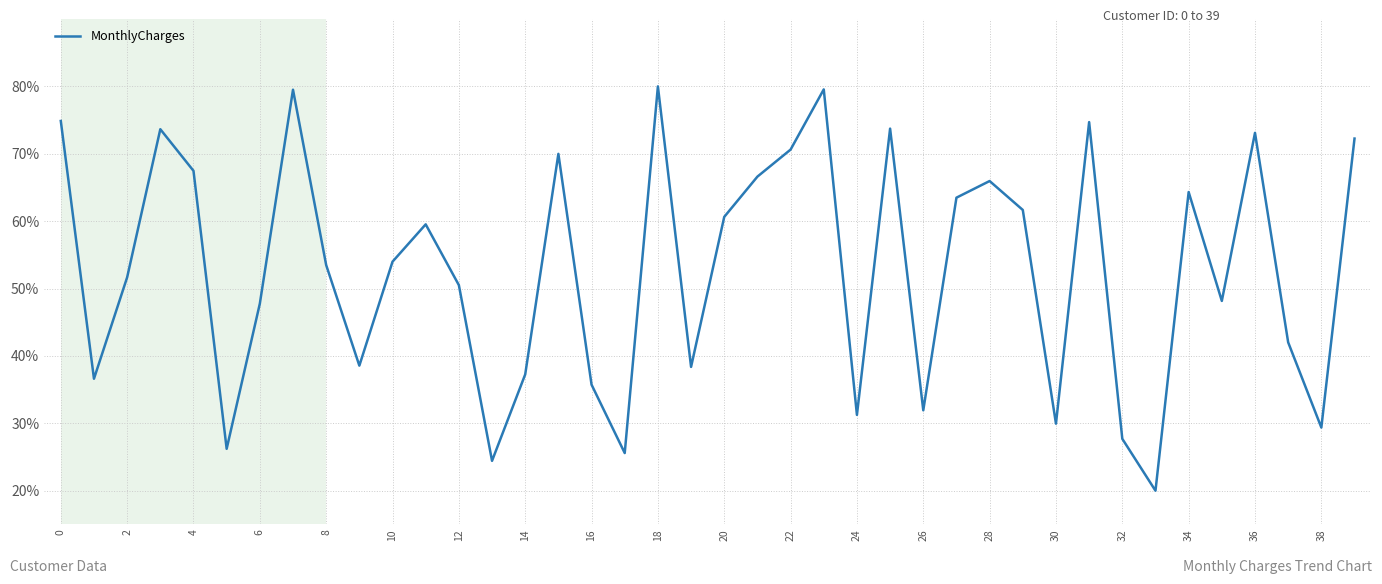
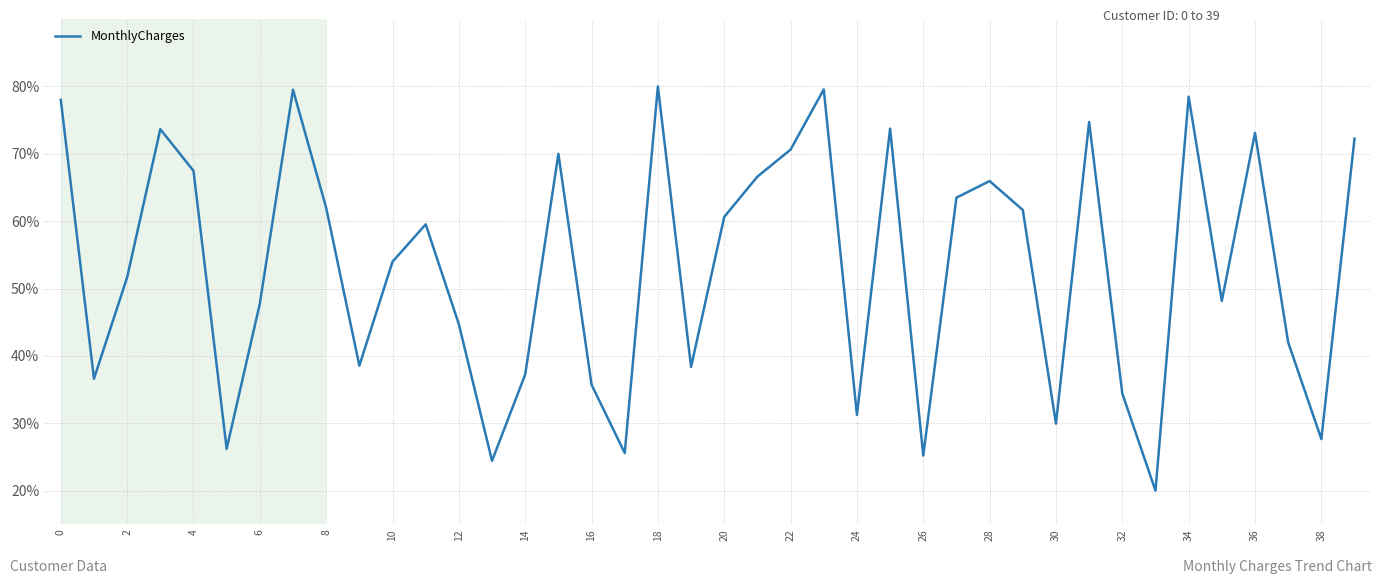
  {
-   "0": "75%",
+   "0": "78%",
    "2": "52%",
    "4": "67%",
    "6": "48%",
-   "8": "53%",
+   "8": "62%",
    "10": "54%",
-   "12": "51%",
+   "12": "45%",
    "14": "37%",
    "16": "36%",
    "18": "80%",
    "20": "61%",
    "22": "71%",
    "24": "31%",
-   "26": "32%",
+   "26": "25%",
    "28": "66%",
    "30": "30%",
-   "32": "28%",
-   "34": "64%",
+   "32": "34%",
+   "34": "78%",
    "36": "73%",
-   "38": "29%"
+   "38": "28%"
  }
